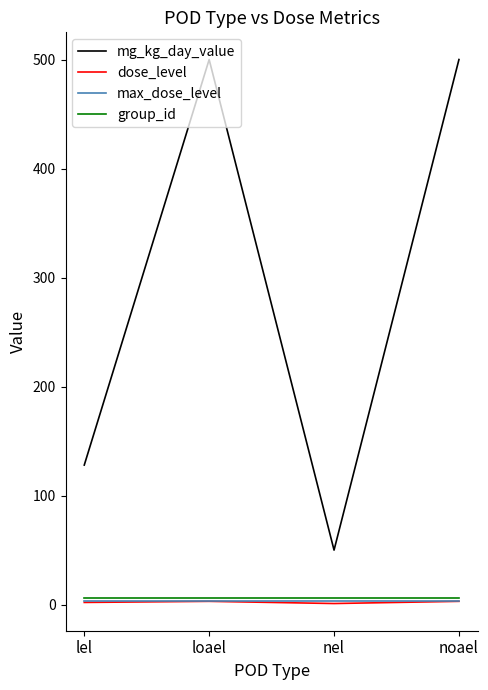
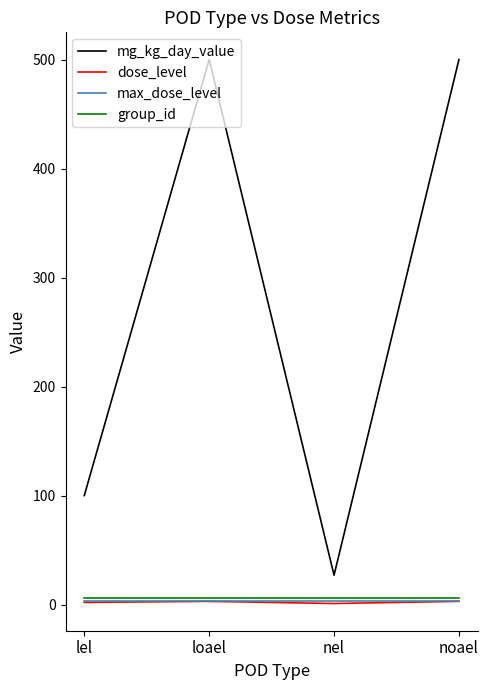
  {
    "mg_kg_day_value": {
-     "lel": 128,
-     "nel": 50,
+     "lel": 100,
+     "nel": 27,
      "noael": 500
    },
    "group_id": {
      "lel": 6,
      "loael": 6,
      "nel": 6,
      "noael": 6
    }
  }
